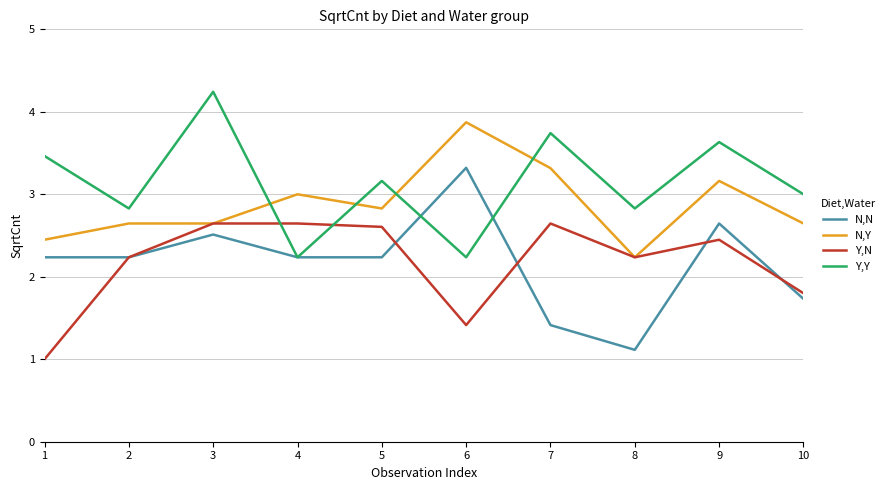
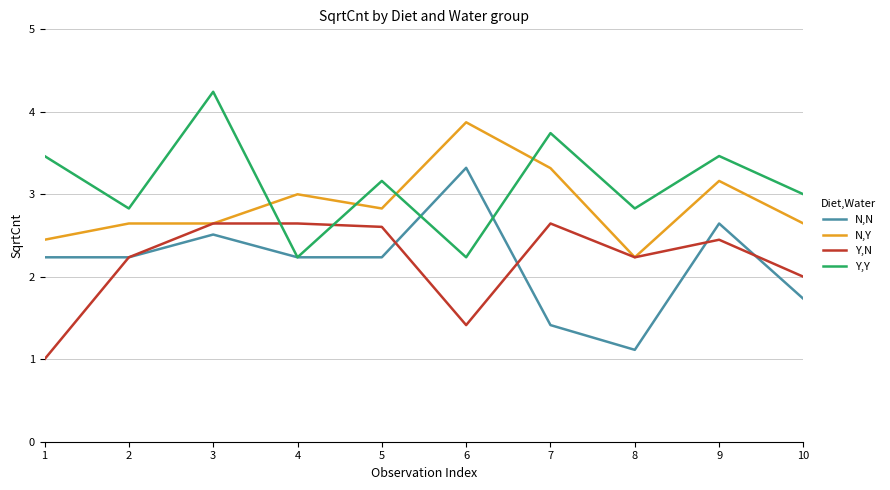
  {
    "N,N": {
      "1": 2.2,
      "3": 2.5,
      "5": 2.2,
      "6": 3.3,
      "7": 1.4,
      "8": 1.1,
      "9": 2.6,
      "10": 1.7
    },
    "N,Y": {
      "1": 2.4,
      "2": 2.6,
      "4": 3.0,
      "5": 2.8,
      "6": 3.9,
      "7": 3.3,
      "9": 3.2,
      "10": 2.6
    },
    "Y,N": {
      "1": 1.0,
      "4": 2.6,
      "5": 2.6,
      "6": 1.4,
      "7": 2.6,
      "9": 2.4,
-     "10": 1.8
+     "10": 2.0
    },
    "Y,Y": {
      "1": 3.5,
      "2": 2.8,
      "3": 4.2,
      "5": 3.2,
      "6": 2.2,
      "7": 3.7,
      "8": 2.8,
-     "9": 3.6,
+     "9": 3.5,
      "10": 3.0
    }
  }
